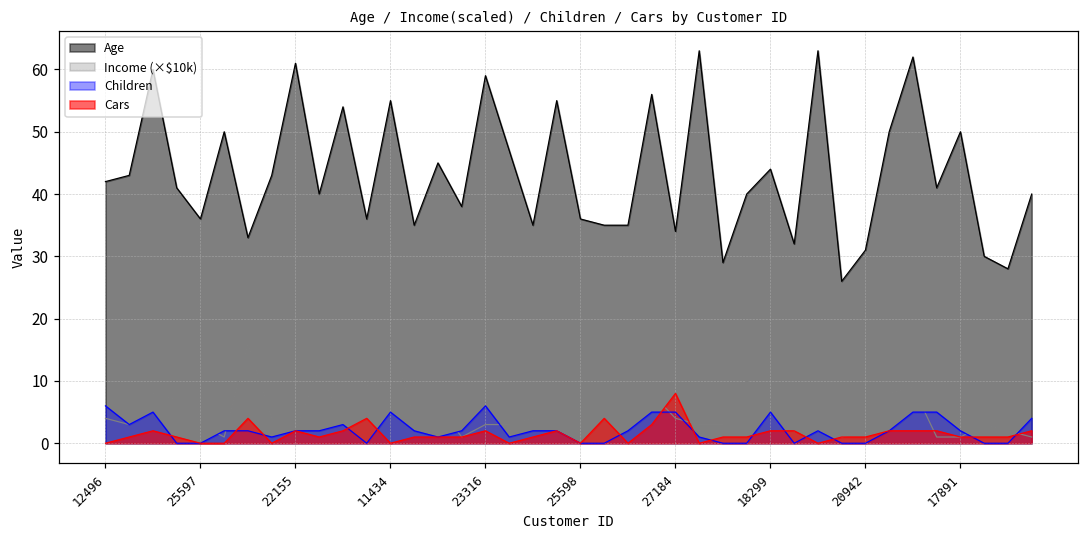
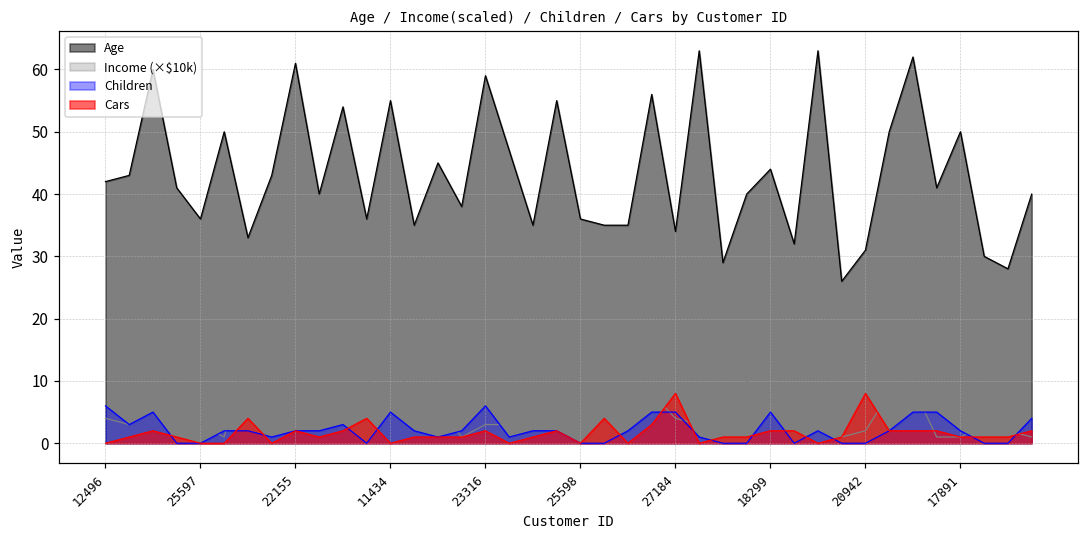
  {
    "Age": {
      "12496": 42,
      "25597": 36,
      "22155": 61,
      "11434": 55,
      "23316": 59,
      "25598": 36,
      "27184": 34,
      "18299": 44,
      "20942": 31,
      "17891": 50
    },
    "Income (×$10k)": {
      "12496": 4,
      "25597": 3,
      "11434": 17,
      "23316": 3,
      "25598": 4,
      "27184": 4,
      "18299": 7,
      "20942": 2
    },
    "Children": {
      "12496": 6,
      "11434": 5,
      "23316": 6,
      "27184": 5,
      "18299": 5,
      "20942": 0,
      "17891": 2
    },
    "Cars": {
      "12496": 0,
      "11434": 0,
      "23316": 2,
      "27184": 8,
      "18299": 2,
-     "20942": 1
+     "20942": 8
    }
  }
